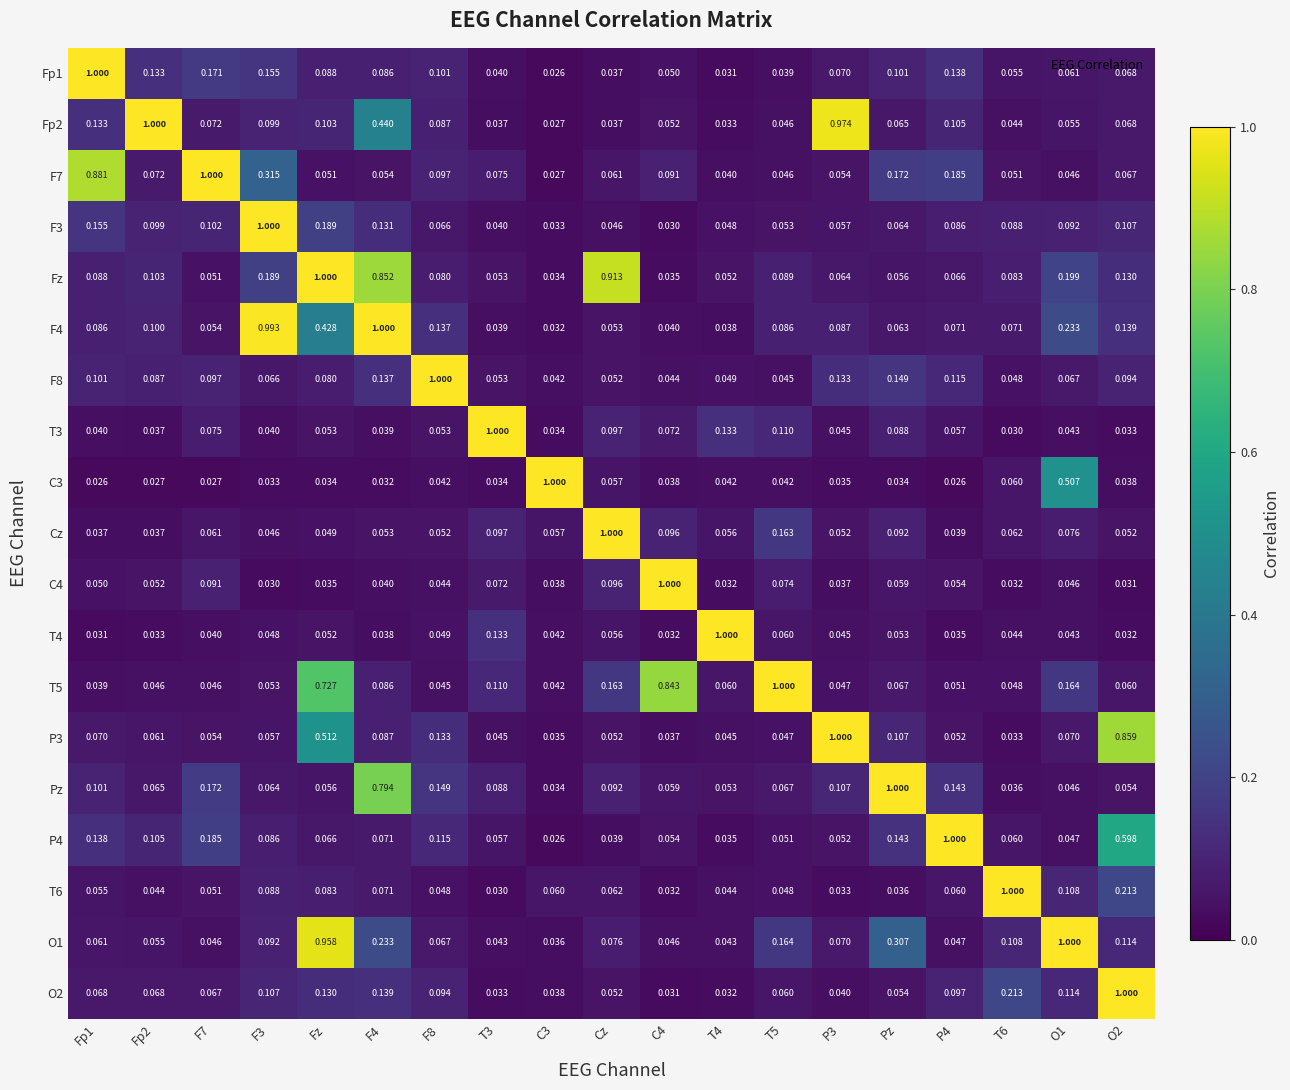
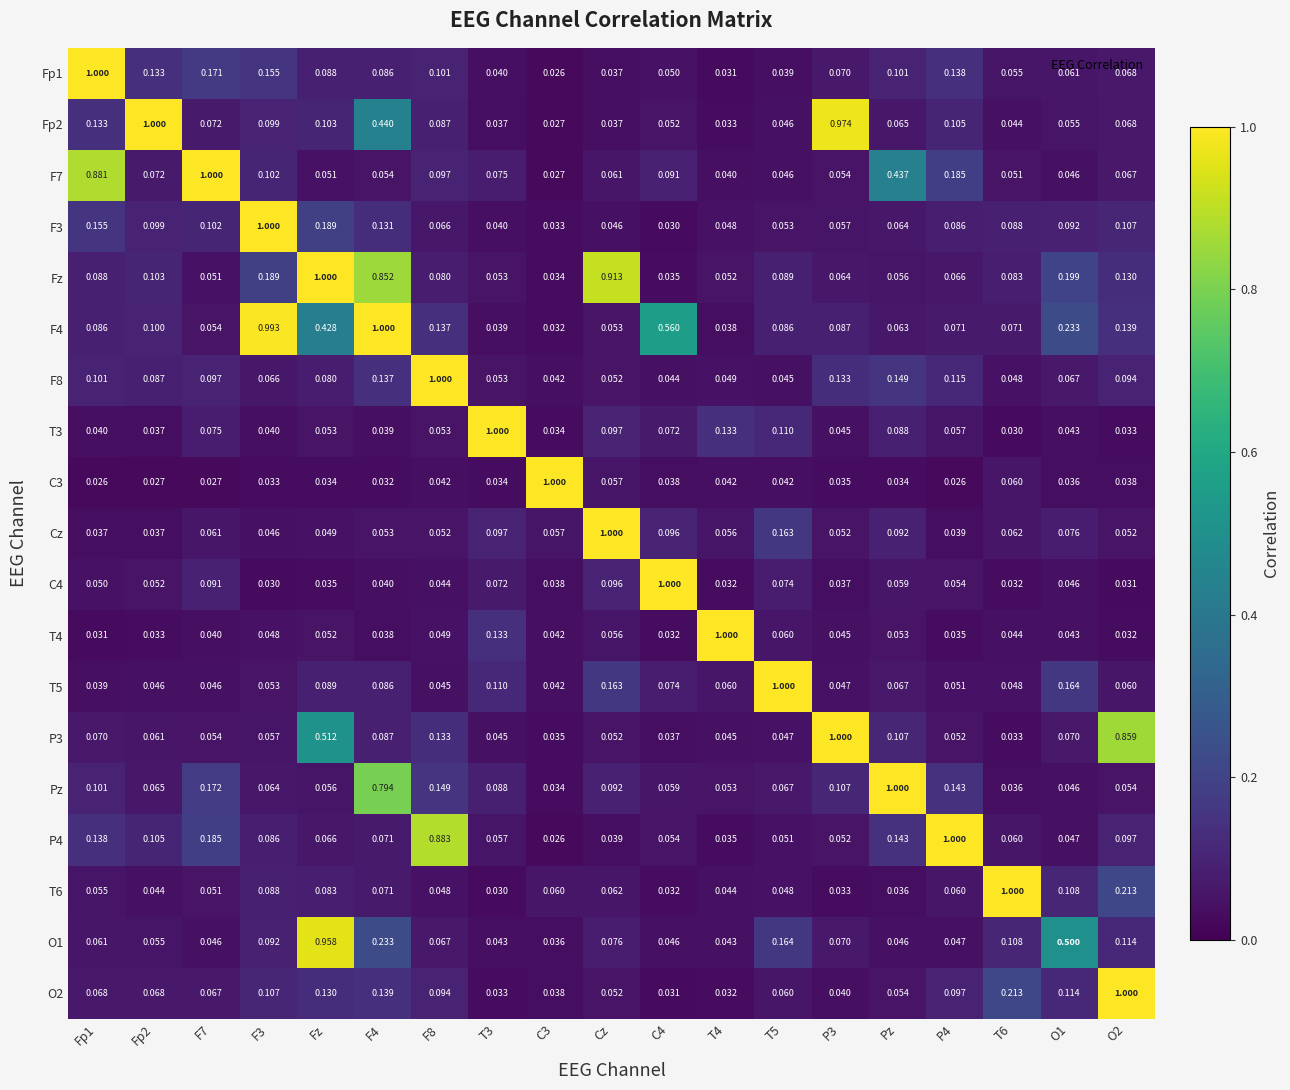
  {
    "F7": {
      "Fp1": 0.881,
      "Fp2": 0.072,
      "F7": 1.000,
-     "F3": 0.315,
+     "F3": 0.102,
      "Fz": 0.051,
      "F4": 0.054,
      "F8": 0.097,
      "T3": 0.075,
      "C3": 0.027,
      "Cz": 0.061,
      "C4": 0.091,
      "T4": 0.040,
      "T5": 0.046,
      "P3": 0.054,
-     "Pz": 0.172,
+     "Pz": 0.437,
      "P4": 0.185,
      "T6": 0.051,
      "O1": 0.046,
      "O2": 0.067
    },
    "F4": {
      "Fp1": 0.086,
      "Fp2": 0.100,
      "F7": 0.054,
      "F3": 0.993,
      "Fz": 0.428,
      "F4": 1.000,
      "F8": 0.137,
      "T3": 0.039,
      "C3": 0.032,
      "Cz": 0.053,
-     "C4": 0.040,
+     "C4": 0.560,
      "T4": 0.038,
      "T5": 0.086,
      "P3": 0.087,
      "Pz": 0.063,
      "P4": 0.071,
      "T6": 0.071,
      "O1": 0.233,
      "O2": 0.139
    },
    "C3": {
      "Fp1": 0.026,
      "Fp2": 0.027,
      "F7": 0.027,
      "F3": 0.033,
      "Fz": 0.034,
      "F4": 0.032,
      "F8": 0.042,
      "T3": 0.034,
      "C3": 1.000,
      "Cz": 0.057,
      "C4": 0.038,
      "T4": 0.042,
      "T5": 0.042,
      "P3": 0.035,
      "Pz": 0.034,
      "P4": 0.026,
      "T6": 0.060,
-     "O1": 0.507,
+     "O1": 0.036,
      "O2": 0.038
    },
    "T5": {
      "Fp1": 0.039,
      "Fp2": 0.046,
      "F7": 0.046,
      "F3": 0.053,
-     "Fz": 0.727,
+     "Fz": 0.089,
      "F4": 0.086,
      "F8": 0.045,
      "T3": 0.110,
      "C3": 0.042,
      "Cz": 0.163,
-     "C4": 0.843,
+     "C4": 0.074,
      "T4": 0.060,
      "T5": 1.000,
      "P3": 0.047,
      "Pz": 0.067,
      "P4": 0.051,
      "T6": 0.048,
      "O1": 0.164,
      "O2": 0.060
    },
    "P4": {
      "Fp1": 0.138,
      "Fp2": 0.105,
      "F7": 0.185,
      "F3": 0.086,
      "Fz": 0.066,
      "F4": 0.071,
-     "F8": 0.115,
+     "F8": 0.883,
      "T3": 0.057,
      "C3": 0.026,
      "Cz": 0.039,
      "C4": 0.054,
      "T4": 0.035,
      "T5": 0.051,
      "P3": 0.052,
      "Pz": 0.143,
      "P4": 1.000,
      "T6": 0.060,
      "O1": 0.047,
-     "O2": 0.598
+     "O2": 0.097
    },
    "O1": {
      "Fp1": 0.061,
      "Fp2": 0.055,
      "F7": 0.046,
      "F3": 0.092,
      "Fz": 0.958,
      "F4": 0.233,
      "F8": 0.067,
      "T3": 0.043,
      "C3": 0.036,
      "Cz": 0.076,
      "C4": 0.046,
      "T4": 0.043,
      "T5": 0.164,
      "P3": 0.070,
-     "Pz": 0.307,
+     "Pz": 0.046,
      "P4": 0.047,
      "T6": 0.108,
-     "O1": 1.000,
+     "O1": 0.500,
      "O2": 0.114
    }
  }
